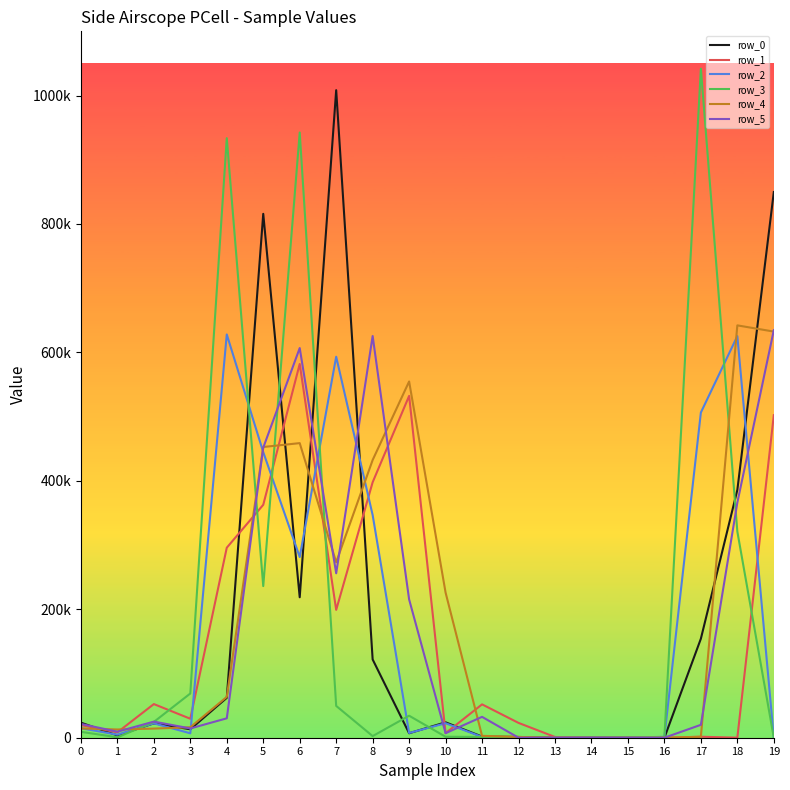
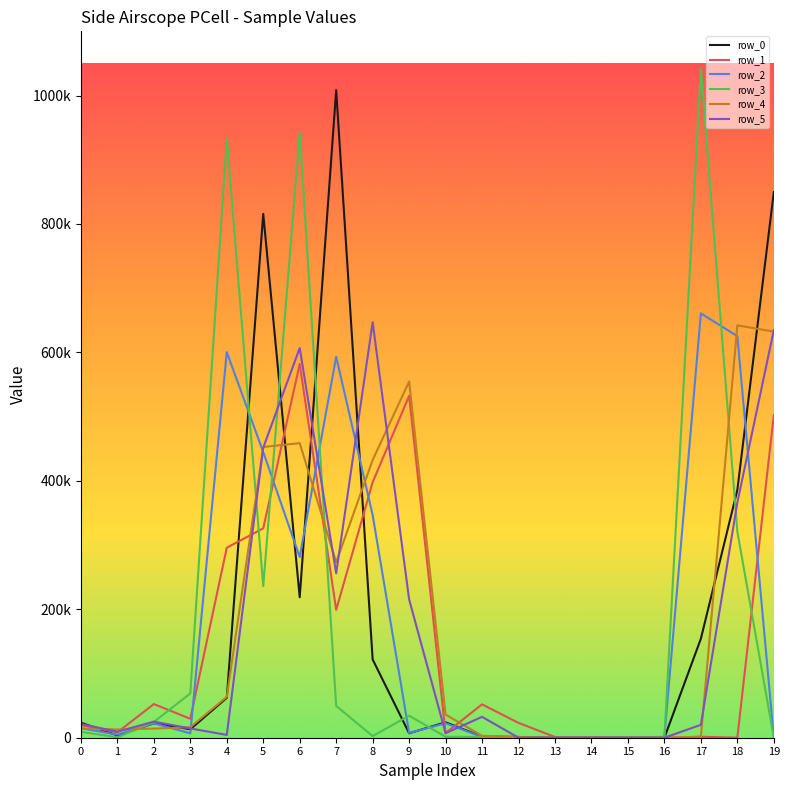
  {
    "row_0": {
      "5": 820000,
      "6": 220000,
      "7": 1010000,
      "8": 120000,
      "17": 150000,
      "18": 390000,
      "19": 850000
    },
    "row_1": {
      "2": 50000,
      "3": 30000,
      "4": 300000,
-     "5": 360000,
+     "5": 330000,
      "6": 580000,
      "7": 200000,
      "8": 400000,
      "9": 530000,
      "11": 50000,
      "12": 20000,
      "18": 0,
      "19": 500000
    },
    "row_2": {
      "3": 10000,
-     "4": 630000,
+     "4": 600000,
      "5": 440000,
      "6": 280000,
      "7": 590000,
      "8": 350000,
-     "17": 510000,
+     "17": 660000,
      "18": 630000
    },
    "row_3": {
      "0": 10000,
      "3": 70000,
      "4": 930000,
      "5": 240000,
      "6": 940000,
      "7": 50000,
      "8": 0,
      "9": 30000,
      "10": 0,
      "17": 1040000,
      "18": 320000
    },
    "row_4": {
      "2": 10000,
      "6": 460000,
      "7": 270000,
      "8": 430000,
      "9": 550000,
-     "10": 230000,
+     "10": 40000,
      "18": 640000
    },
    "row_5": {
-     "4": 30000,
+     "4": 0,
      "6": 610000,
      "7": 260000,
-     "8": 630000,
+     "8": 650000,
      "9": 220000,
      "11": 30000,
      "17": 20000,
      "18": 370000
    }
  }
